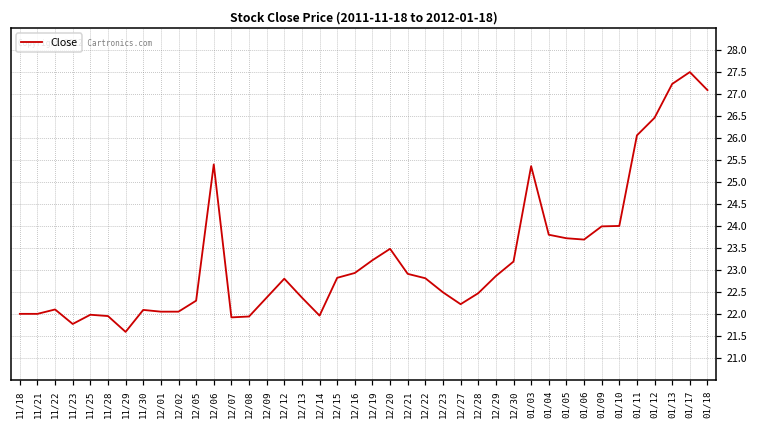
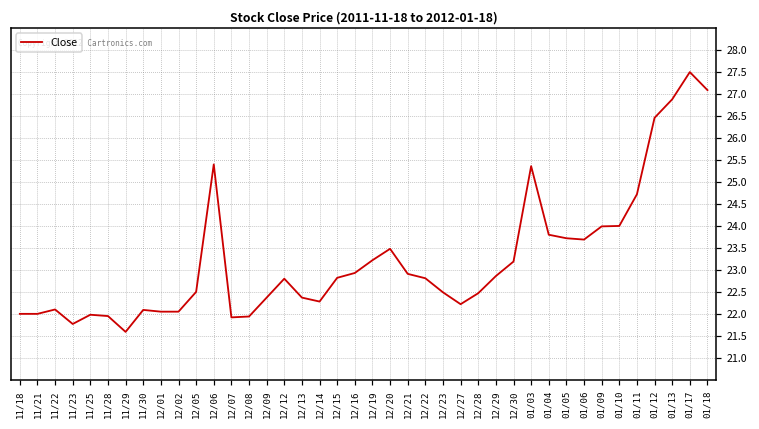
  {
    "11/18": 22.0,
    "11/21": 22.0,
    "11/22": 22.1,
    "11/23": 21.8,
    "11/25": 22.0,
    "11/28": 22.0,
    "11/29": 21.6,
    "11/30": 22.1,
    "12/01": 22.1,
    "12/02": 22.1,
-   "12/05": 22.3,
+   "12/05": 22.5,
    "12/06": 25.4,
    "12/07": 21.9,
    "12/08": 21.9,
    "12/09": 22.4,
    "12/12": 22.8,
    "12/13": 22.4,
-   "12/14": 22.0,
+   "12/14": 22.3,
    "12/15": 22.8,
    "12/16": 22.9,
    "12/19": 23.2,
    "12/20": 23.5,
    "12/21": 22.9,
    "12/22": 22.8,
    "12/23": 22.5,
    "12/27": 22.2,
    "12/28": 22.5,
    "12/29": 22.9,
    "12/30": 23.2,
    "01/03": 25.4,
    "01/04": 23.8,
    "01/05": 23.7,
    "01/06": 23.7,
    "01/09": 24.0,
    "01/10": 24.0,
-   "01/11": 26.1,
+   "01/11": 24.7,
    "01/12": 26.5,
-   "01/13": 27.2,
+   "01/13": 26.9,
    "01/17": 27.5,
    "01/18": 27.1
  }
